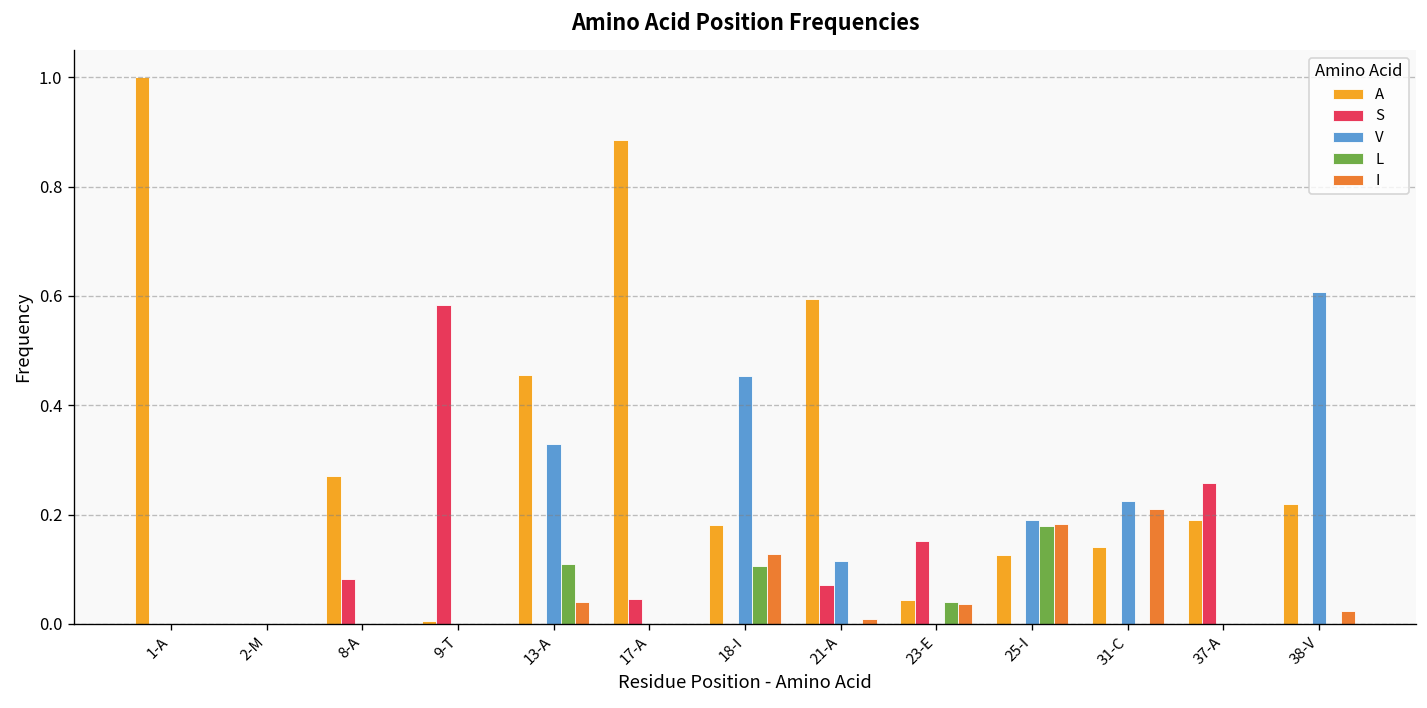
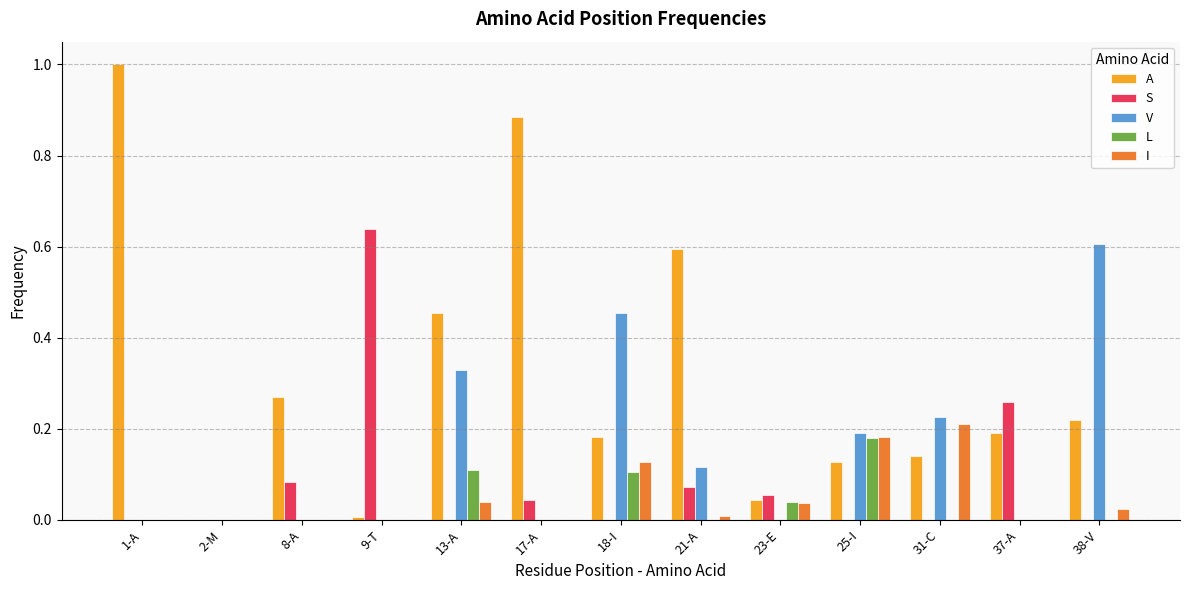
  {
    "S": {
      "1-A": 0.00,
      "2-M": 0.00,
      "8-A": 0.08,
-     "9-T": 0.58,
+     "9-T": 0.64,
      "13-A": 0.00,
      "17-A": 0.04,
      "18-I": 0.00,
      "21-A": 0.07,
-     "23-E": 0.15,
+     "23-E": 0.05,
      "25-I": 0.00,
      "31-C": 0.00,
      "37-A": 0.26,
      "38-V": 0.00
    },
    "V": {
      "1-A": 0.00,
      "2-M": 0.00,
      "8-A": 0.00,
      "9-T": 0.00,
      "13-A": 0.33,
      "17-A": 0.00,
      "18-I": 0.45,
      "21-A": 0.12,
      "23-E": 0.00,
      "25-I": 0.19,
      "31-C": 0.23,
      "37-A": 0.00,
      "38-V": 0.61
    },
    "L": {
      "1-A": 0.00,
      "2-M": 0.00,
      "8-A": 0.00,
      "9-T": 0.00,
      "13-A": 0.11,
      "17-A": 0.00,
      "18-I": 0.10,
      "21-A": 0.00,
      "23-E": 0.04,
      "25-I": 0.18,
      "31-C": 0.00,
      "37-A": 0.00,
      "38-V": 0.00
    }
  }
